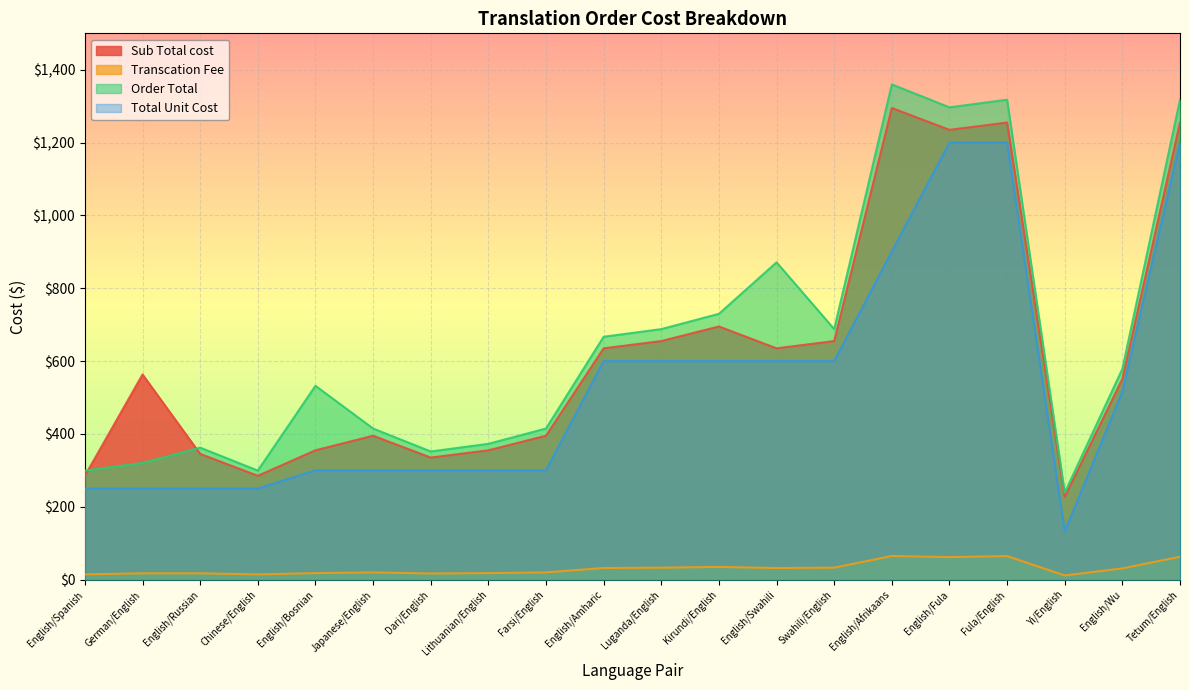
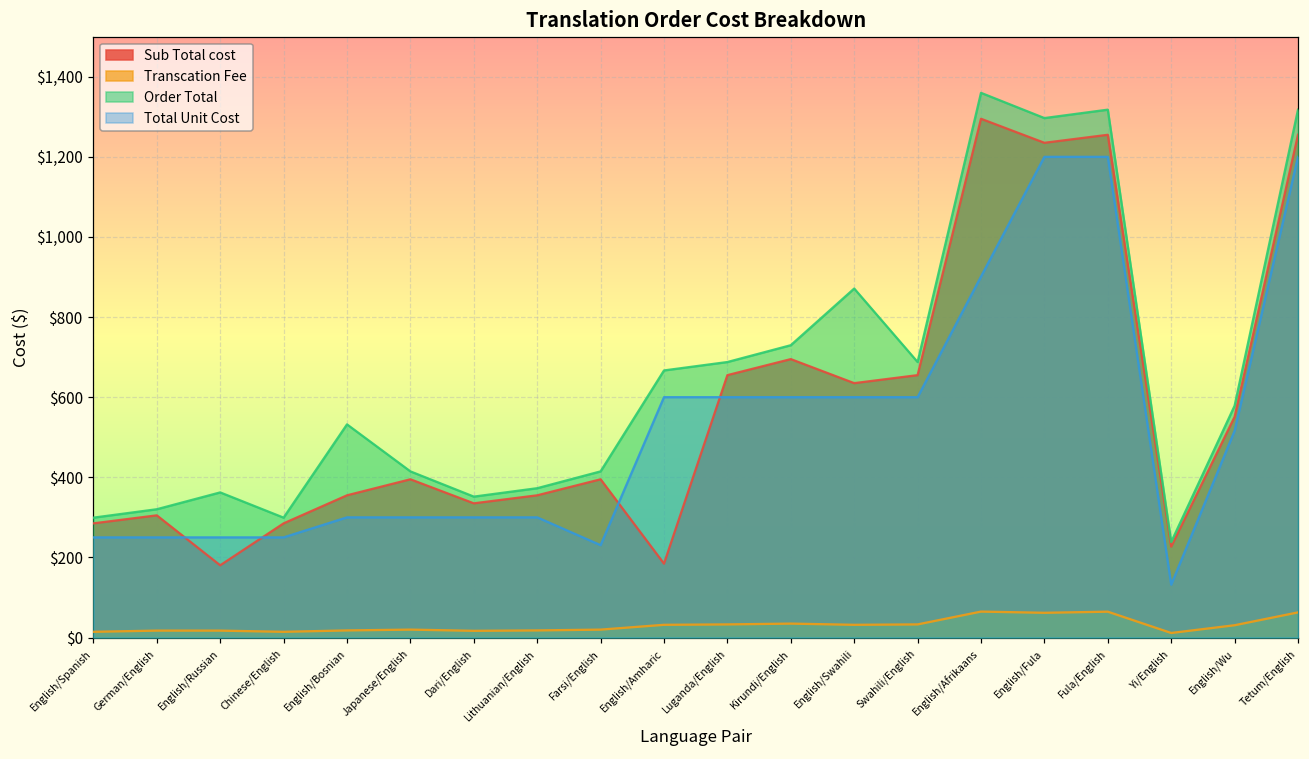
  {
    "Sub Total cost": {
      "English/Spanish": "$290",
-     "German/English": "$560",
-     "English/Russian": "$350",
+     "German/English": "$310",
+     "English/Russian": "$180",
      "Chinese/English": "$290",
      "English/Bosnian": "$360",
      "Japanese/English": "$400",
      "Dari/English": "$340",
      "Lithuanian/English": "$360",
      "Farsi/English": "$400",
-     "English/Amharic": "$640",
+     "English/Amharic": "$180",
      "Luganda/English": "$660",
      "Kirundi/English": "$700",
      "English/Swahili": "$640",
      "Swahili/English": "$660",
      "English/Afrikaans": "$1,300",
      "English/Fula": "$1,240",
      "Fula/English": "$1,260",
      "Yi/English": "$230",
      "English/Wu": "$550",
      "Tetum/English": "$1,260"
    },
    "Transcation Fee": {
      "English/Spanish": "$10",
      "German/English": "$20",
      "English/Russian": "$20",
      "Chinese/English": "$10",
      "English/Bosnian": "$20",
      "Japanese/English": "$20",
      "Dari/English": "$20",
      "Lithuanian/English": "$20",
      "Farsi/English": "$20",
      "English/Amharic": "$30",
      "Luganda/English": "$30",
      "Kirundi/English": "$30",
      "English/Swahili": "$30",
      "Swahili/English": "$30",
      "English/Afrikaans": "$60",
      "English/Fula": "$60",
      "Fula/English": "$60",
      "Yi/English": "$10",
      "English/Wu": "$30",
      "Tetum/English": "$60"
    },
    "Order Total": {
      "English/Spanish": "$300",
      "German/English": "$320",
      "English/Russian": "$360",
      "Chinese/English": "$300",
      "English/Bosnian": "$530",
      "Japanese/English": "$410",
      "Dari/English": "$350",
      "Lithuanian/English": "$370",
      "Farsi/English": "$410",
      "English/Amharic": "$670",
      "Luganda/English": "$690",
      "Kirundi/English": "$730",
      "English/Swahili": "$870",
      "Swahili/English": "$690",
      "English/Afrikaans": "$1,360",
      "English/Fula": "$1,300",
      "Fula/English": "$1,320",
      "Yi/English": "$240",
      "English/Wu": "$580",
      "Tetum/English": "$1,320"
    },
    "Total Unit Cost": {
      "English/Spanish": "$250",
      "German/English": "$250",
      "English/Russian": "$250",
      "Chinese/English": "$250",
      "English/Bosnian": "$300",
      "Japanese/English": "$300",
      "Dari/English": "$300",
      "Lithuanian/English": "$300",
-     "Farsi/English": "$300",
+     "Farsi/English": "$230",
      "English/Amharic": "$600",
      "Luganda/English": "$600",
      "Kirundi/English": "$600",
      "English/Swahili": "$600",
      "Swahili/English": "$600",
      "English/Afrikaans": "$900",
      "English/Fula": "$1,200",
      "Fula/English": "$1,200",
      "Yi/English": "$130",
      "English/Wu": "$520",
      "Tetum/English": "$1,200"
    }
  }
